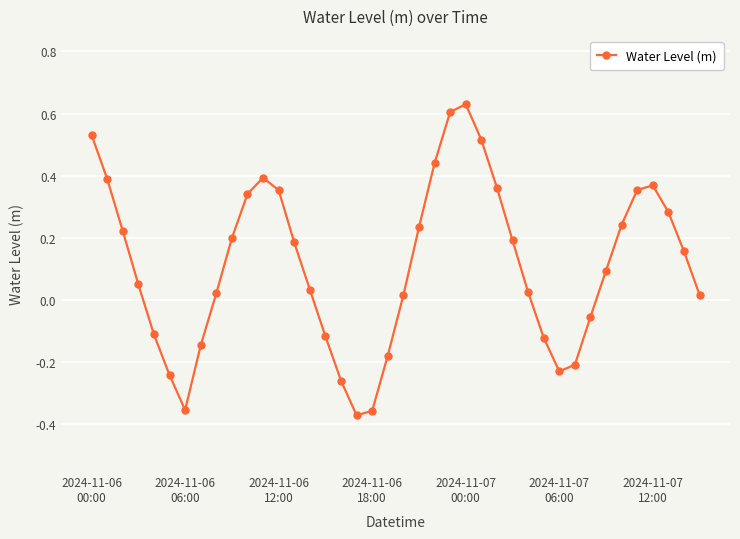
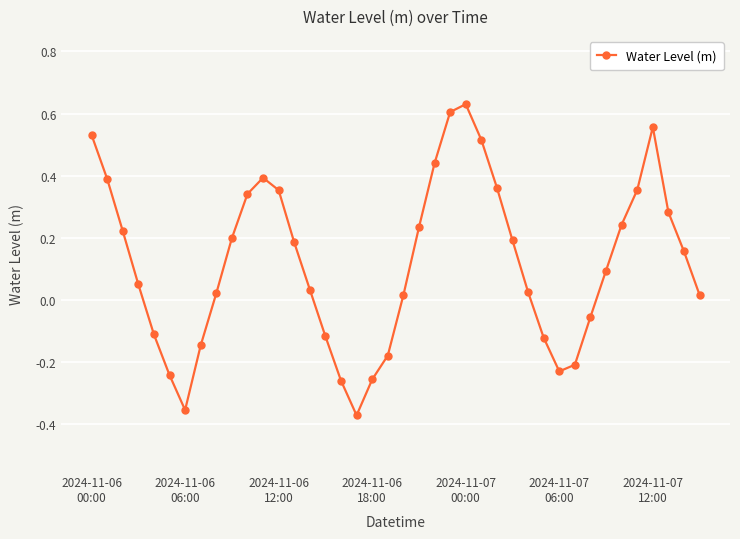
  {
    "2024-11-06 00:00": 0.53,
    "2024-11-06 06:00": -0.35,
    "2024-11-06 12:00": 0.35,
-   "2024-11-06 18:00": -0.36,
+   "2024-11-06 18:00": -0.26,
    "2024-11-07 00:00": 0.63,
    "2024-11-07 06:00": -0.23,
-   "2024-11-07 12:00": 0.37
+   "2024-11-07 12:00": 0.56
  }
